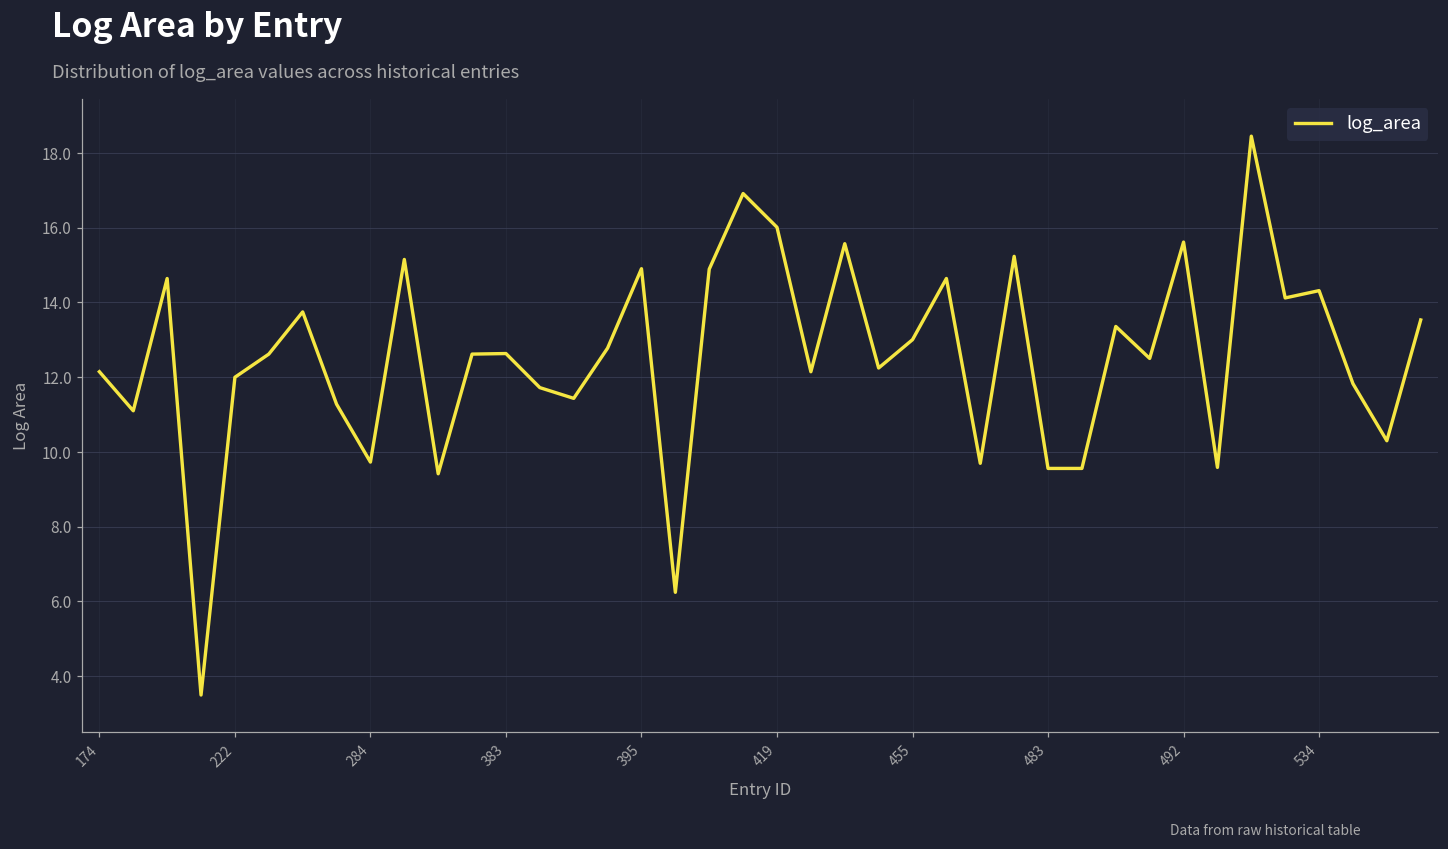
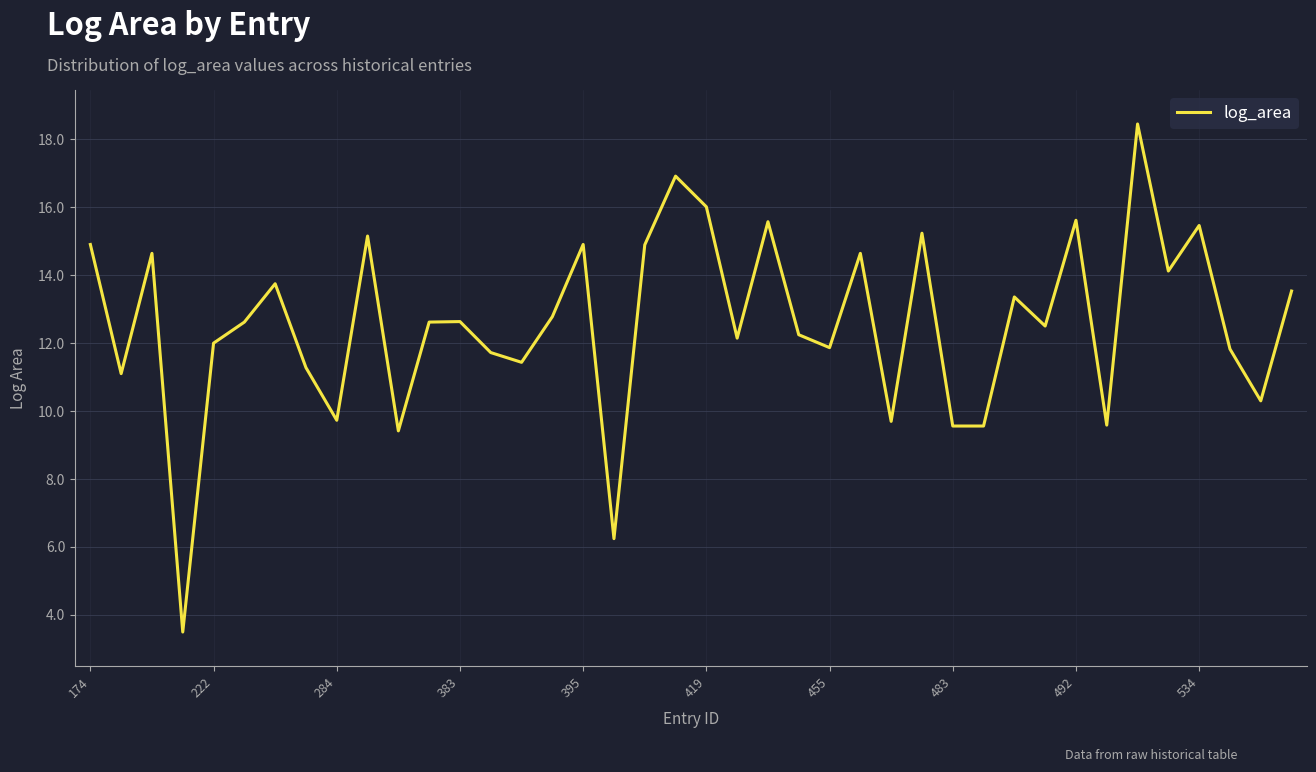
  {
-   "174": 12.1,
+   "174": 14.9,
    "222": 12.0,
    "284": 9.7,
    "383": 12.6,
    "395": 14.9,
    "419": 16.0,
-   "455": 13.0,
+   "455": 11.9,
    "483": 9.6,
    "492": 15.6,
-   "534": 14.3
+   "534": 15.5
  }
